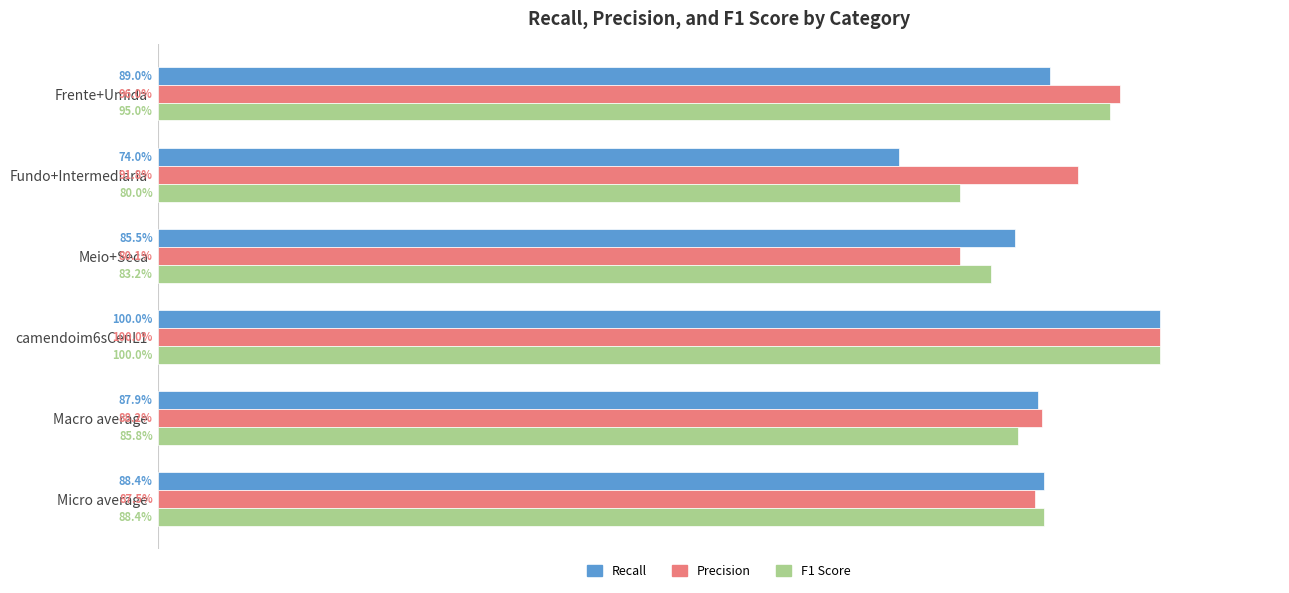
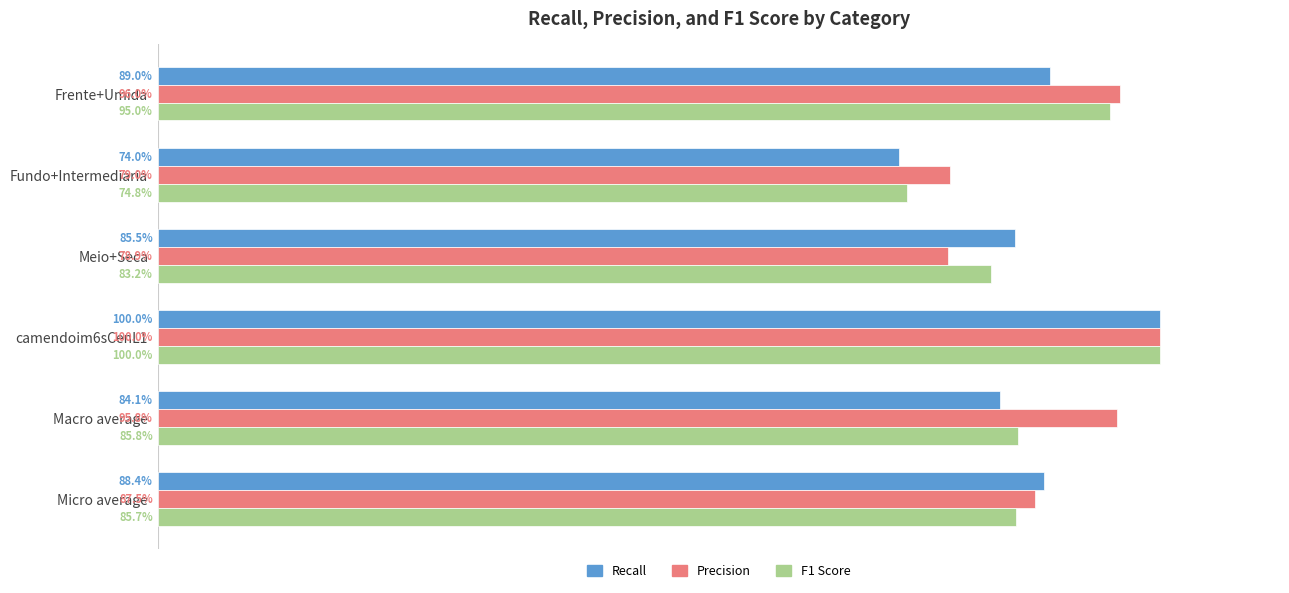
  {
    "Recall": {
-     "Macro average": "87.9%"
+     "Macro average": "84.1%"
    },
    "Precision": {
-     "Fundo+Intermediaria": "91.8%",
-     "Meio+Seca": "80.1%",
-     "Macro average": "88.2%"
+     "Fundo+Intermediaria": "79.0%",
+     "Meio+Seca": "78.9%",
+     "Macro average": "95.8%"
    },
    "F1 Score": {
-     "Fundo+Intermediaria": "80.0%",
-     "Micro average": "88.4%"
+     "Fundo+Intermediaria": "74.8%",
+     "Micro average": "85.7%"
    }
  }
